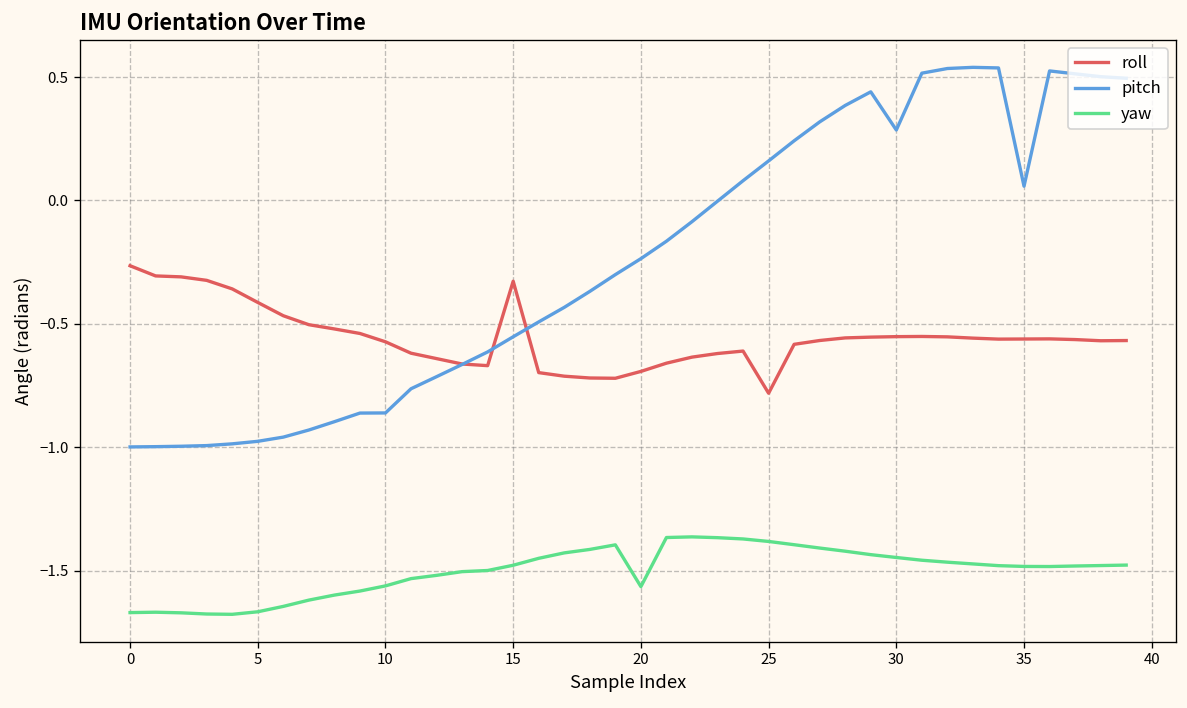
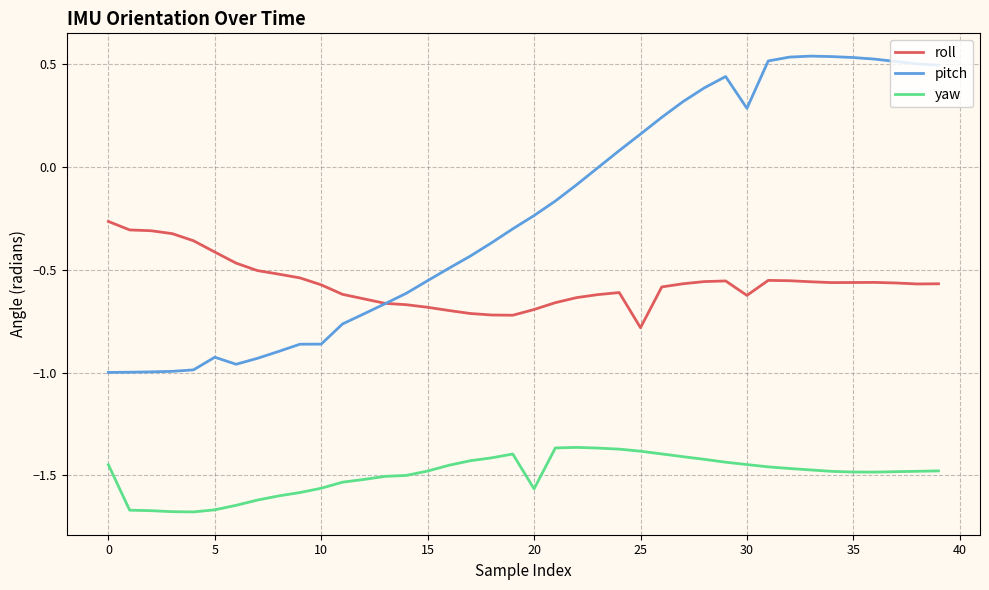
  {
    "roll": {
      "0": -0.26,
      "5": -0.41,
      "10": -0.57,
-     "15": -0.33,
+     "15": -0.68,
      "20": -0.69,
      "25": -0.78,
-     "30": -0.55,
+     "30": -0.62,
      "35": -0.56
    },
    "pitch": {
      "0": -1.00,
-     "5": -0.98,
+     "5": -0.92,
      "10": -0.86,
      "15": -0.55,
      "20": -0.24,
      "25": 0.16,
      "30": 0.29,
-     "35": 0.06
+     "35": 0.53
    },
    "yaw": {
-     "0": -1.67,
+     "0": -1.45,
      "5": -1.67,
      "10": -1.56,
      "15": -1.48,
      "20": -1.57,
      "25": -1.38,
      "30": -1.45,
      "35": -1.48
    }
  }
